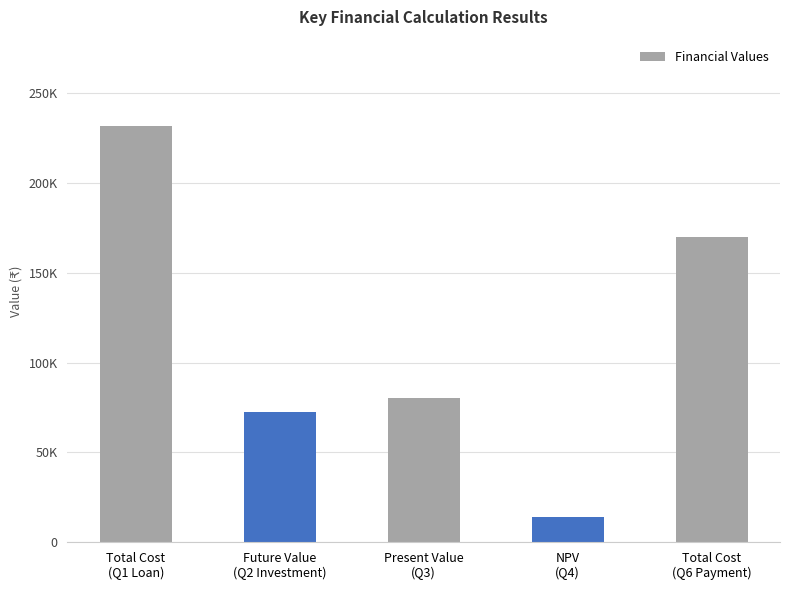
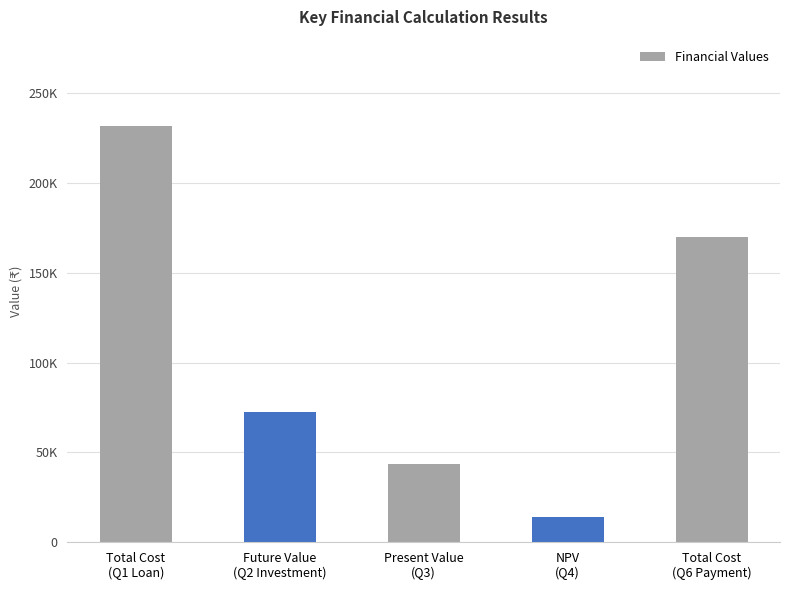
  {
    "Total Cost (Q1 Loan)": 232000,
    "Future Value (Q2 Investment)": 72000,
-   "Present Value (Q3)": 80000,
+   "Present Value (Q3)": 43000,
    "NPV (Q4)": 14000,
    "Total Cost (Q6 Payment)": 170000
  }
